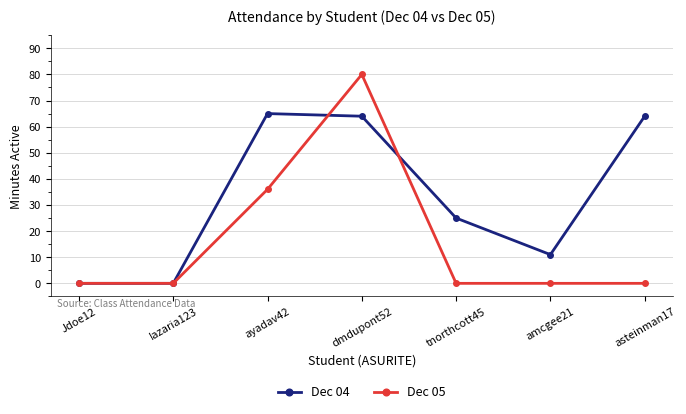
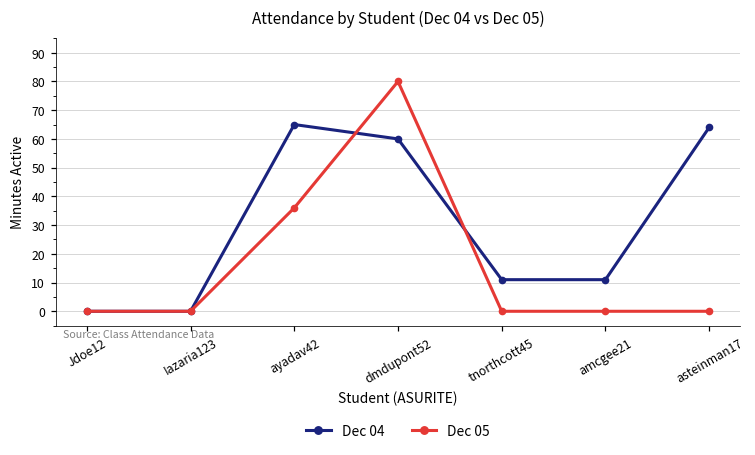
  {
    "Dec 04": {
      "ayadav42": 65,
-     "dmdupont52": 64,
-     "tnorthcott45": 25,
+     "dmdupont52": 60,
+     "tnorthcott45": 11,
      "amcgee21": 11,
      "asteinman17": 64
    },
    "Dec 05": {
      "ayadav42": 36,
      "dmdupont52": 80,
      "tnorthcott45": 0,
      "amcgee21": 0,
      "asteinman17": 0
    }
  }
